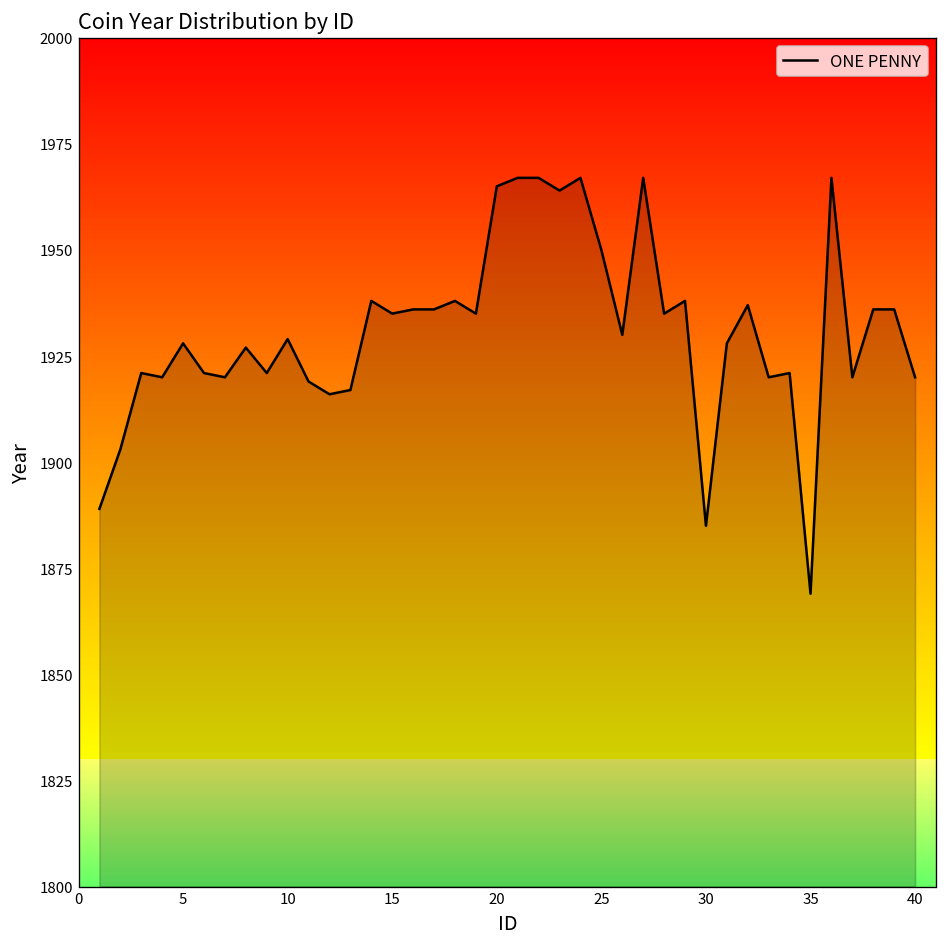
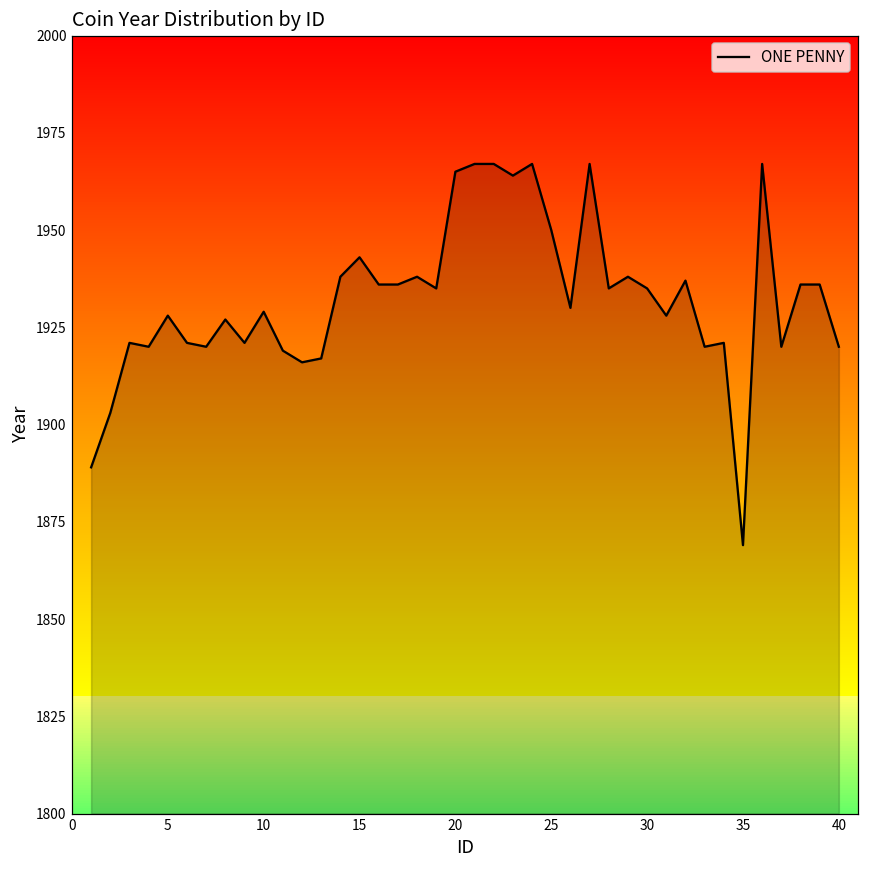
  {
    "ONE PENNY": {
      "5": 1928,
      "10": 1929,
-     "15": 1935,
+     "15": 1943,
      "20": 1965,
      "25": 1950,
-     "30": 1885,
+     "30": 1935,
      "35": 1869,
      "40": 1920
    }
  }
